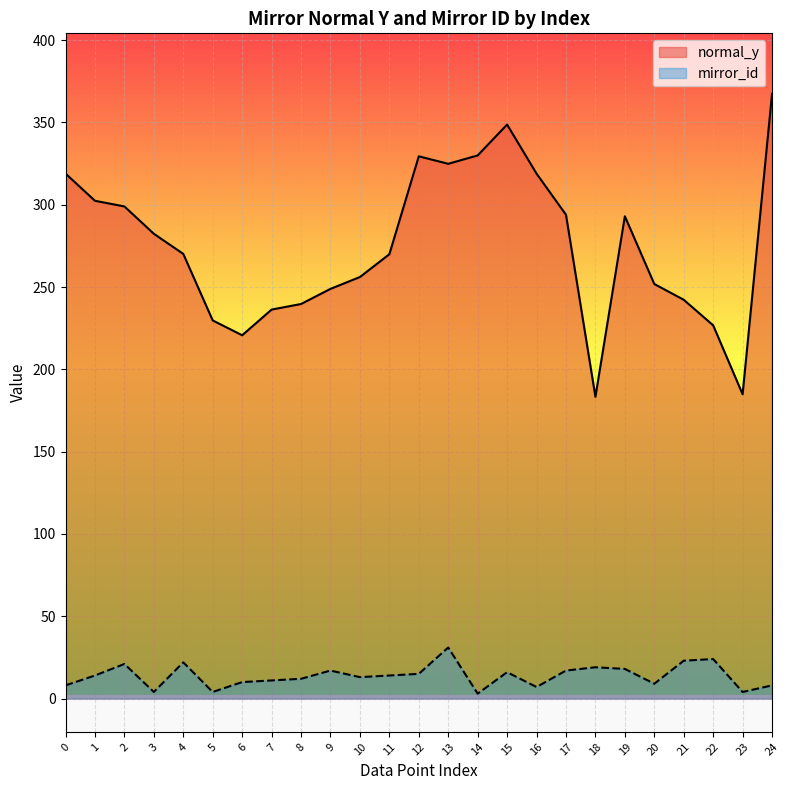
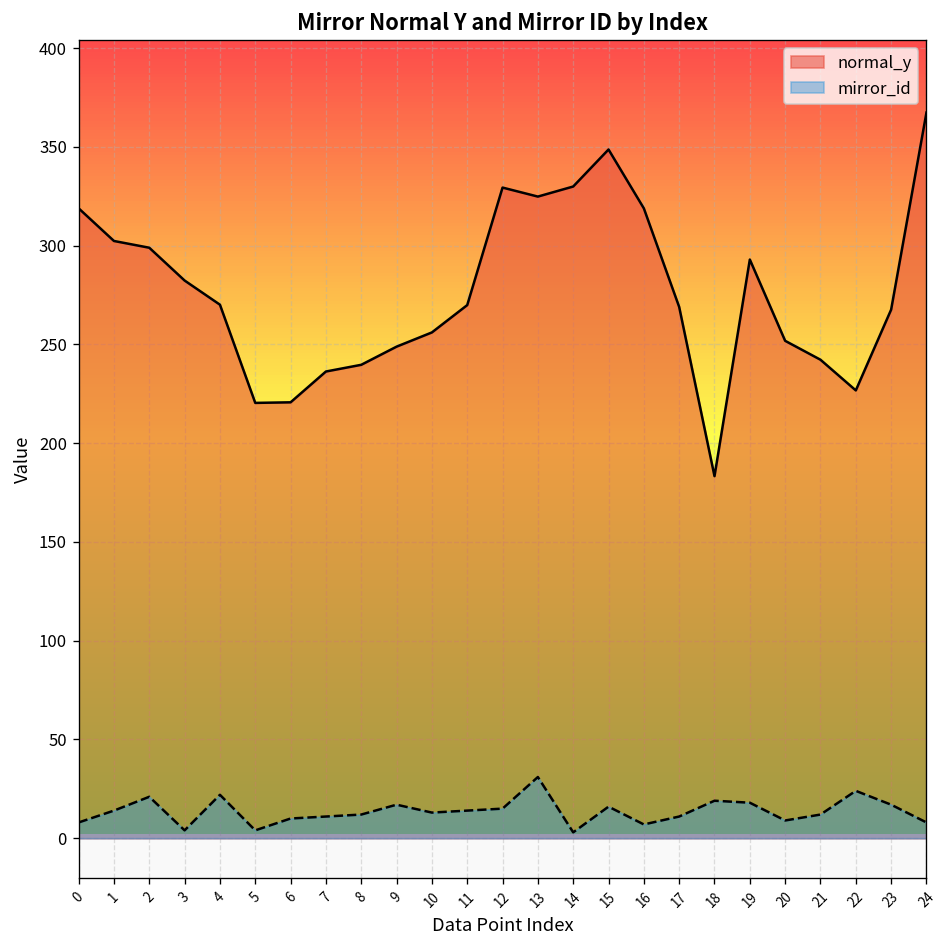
  {
    "normal_y": {
      "0": 319,
      "1": 302,
      "2": 299,
      "3": 282,
      "4": 270,
-     "5": 230,
+     "5": 220,
      "6": 221,
      "7": 236,
      "8": 240,
      "9": 249,
      "10": 256,
      "11": 270,
      "12": 329,
      "13": 325,
      "14": 330,
      "15": 349,
      "16": 319,
-     "17": 294,
+     "17": 269,
      "18": 183,
      "19": 293,
      "20": 252,
      "21": 242,
      "22": 227,
-     "23": 185,
+     "23": 268,
      "24": 367
    },
    "mirror_id": {
      "0": 8,
      "1": 14,
      "2": 21,
      "3": 4,
      "4": 22,
      "5": 4,
      "6": 10,
      "7": 11,
      "8": 12,
      "9": 17,
      "10": 13,
      "11": 14,
      "12": 15,
      "13": 31,
      "14": 3,
      "15": 16,
      "16": 7,
-     "17": 17,
+     "17": 11,
      "18": 19,
      "19": 18,
      "20": 9,
-     "21": 23,
+     "21": 12,
      "22": 24,
-     "23": 4,
+     "23": 17,
      "24": 8
    }
  }
